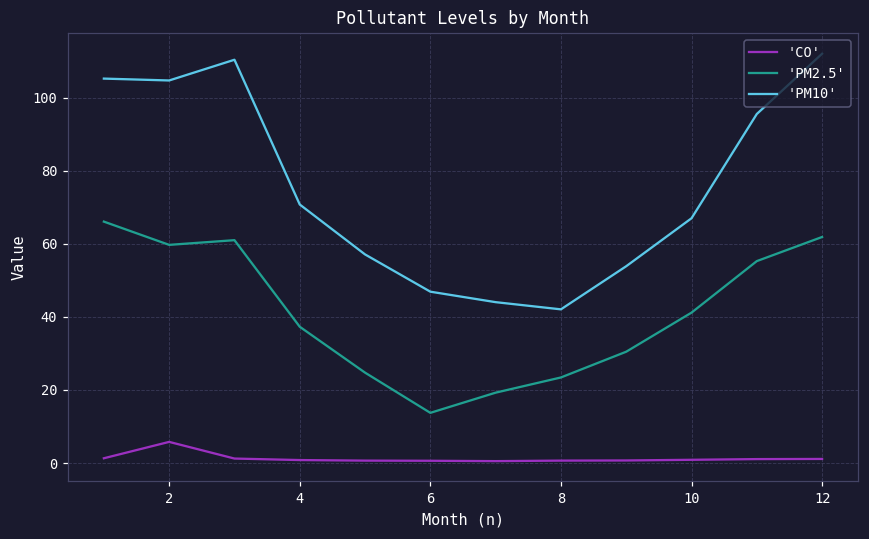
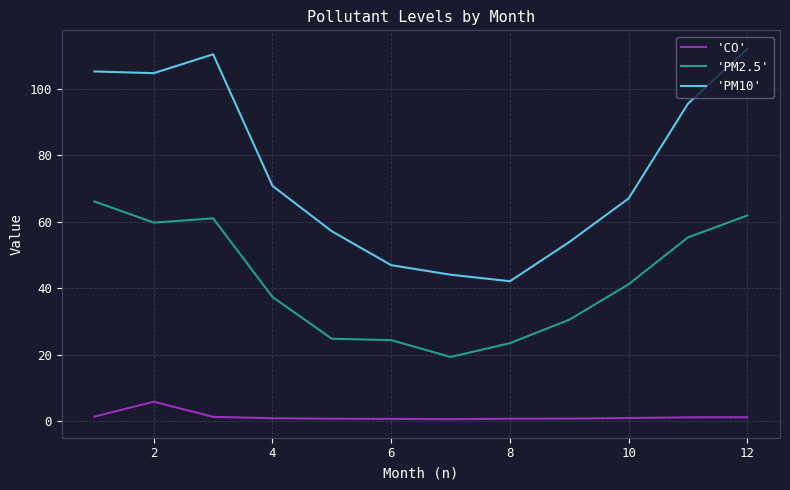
  {
    "'CO'": {
      "2": 6,
      "4": 1,
      "6": 1,
      "8": 1,
      "10": 1,
      "12": 1
    },
    "'PM2.5'": {
      "2": 60,
      "4": 37,
-     "6": 14,
+     "6": 24,
      "8": 23,
      "10": 41,
      "12": 62
    },
    "'PM10'": {
      "2": 105,
      "4": 71,
      "6": 47,
      "8": 42,
      "10": 67
    }
  }
